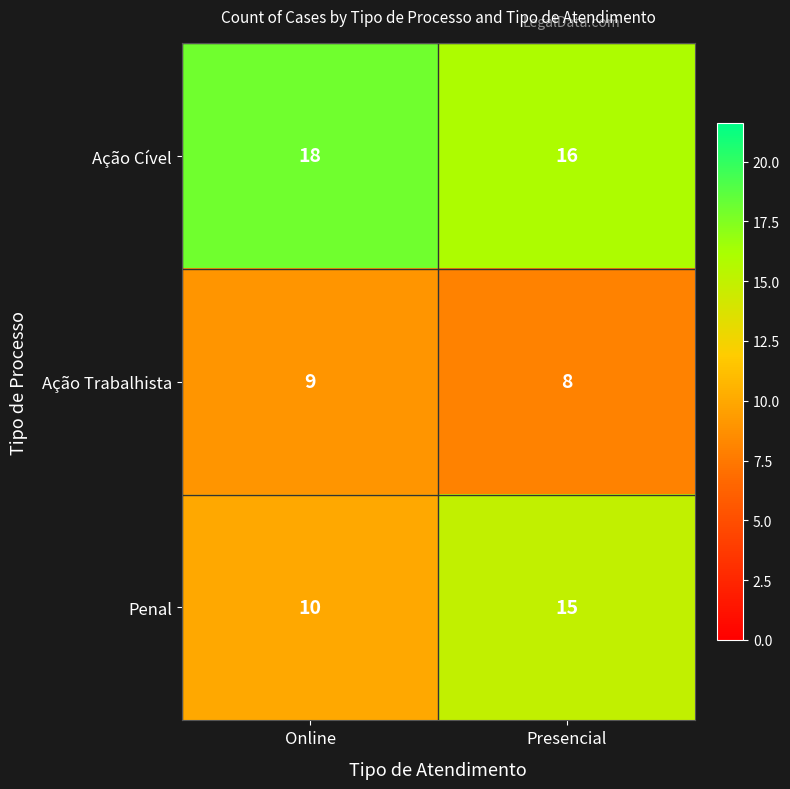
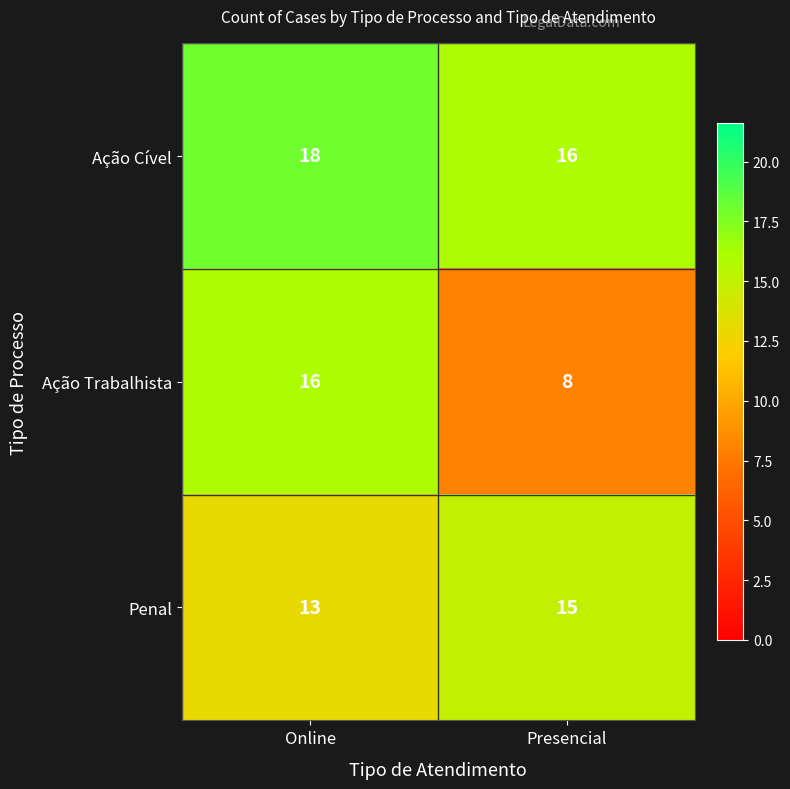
  {
    "Ação Cível": {
      "Online": 18,
      "Presencial": 16
    },
    "Ação Trabalhista": {
-     "Online": 9,
+     "Online": 16,
      "Presencial": 8
    },
    "Penal": {
-     "Online": 10,
+     "Online": 13,
      "Presencial": 15
    }
  }
